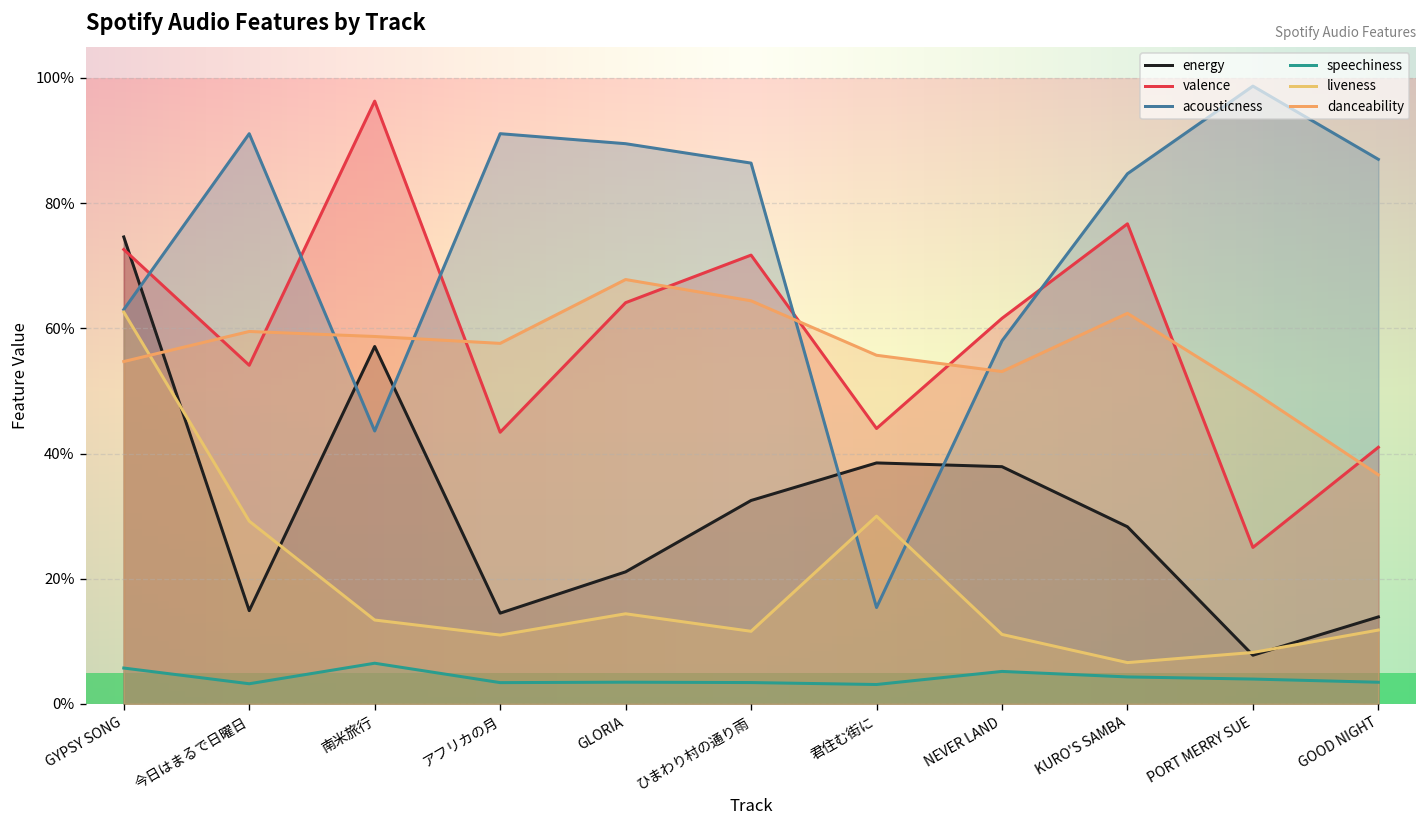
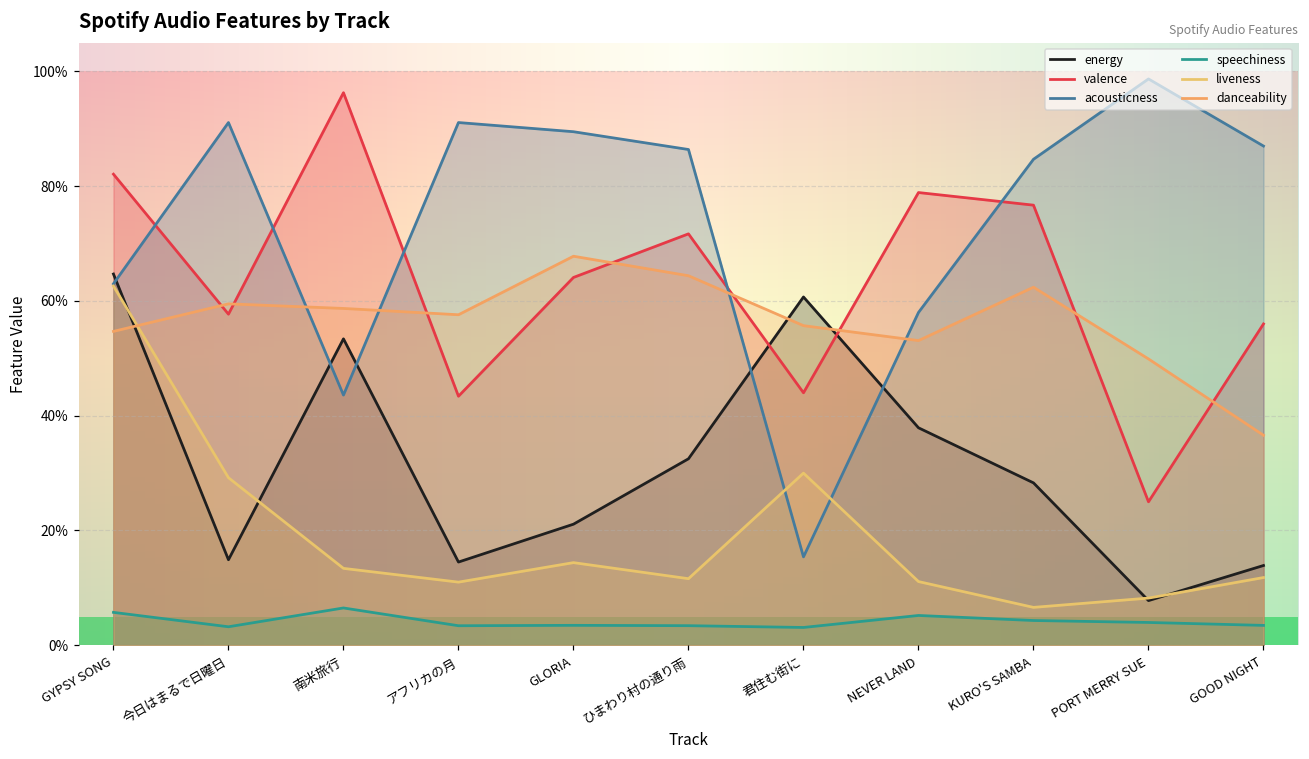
  {
    "energy": {
-     "GYPSY SONG": "75%",
+     "GYPSY SONG": "65%",
      "今日はまるで日曜日": "15%",
-     "南米旅行": "57%",
+     "南米旅行": "53%",
      "アフリカの月": "14%",
      "GLORIA": "21%",
      "ひまわり村の通り雨": "33%",
-     "君住む街に": "39%",
+     "君住む街に": "61%",
      "NEVER LAND": "38%",
      "KURO'S SAMBA": "28%",
      "GOOD NIGHT": "14%"
    },
    "valence": {
-     "GYPSY SONG": "73%",
-     "今日はまるで日曜日": "54%",
+     "GYPSY SONG": "82%",
+     "今日はまるで日曜日": "58%",
      "南米旅行": "96%",
      "アフリカの月": "43%",
      "GLORIA": "64%",
      "ひまわり村の通り雨": "72%",
      "君住む街に": "44%",
-     "NEVER LAND": "62%",
+     "NEVER LAND": "79%",
      "KURO'S SAMBA": "77%",
      "PORT MERRY SUE": "25%",
-     "GOOD NIGHT": "41%"
+     "GOOD NIGHT": "56%"
    }
  }
